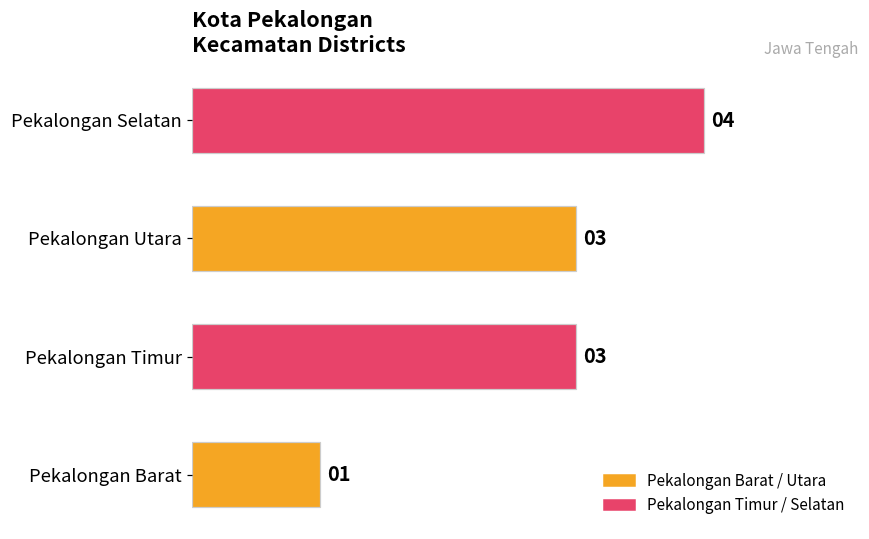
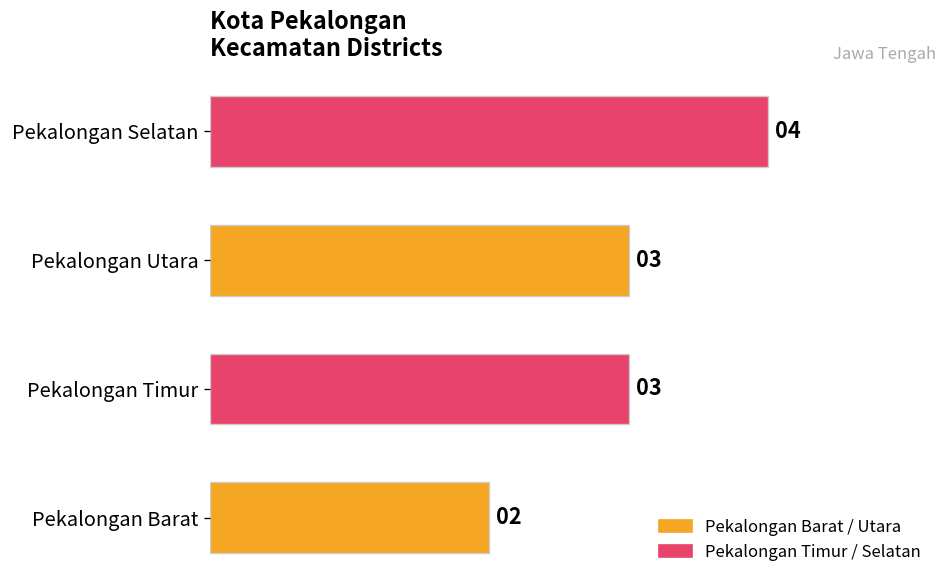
  {
    "Pekalongan Selatan": "04",
    "Pekalongan Utara": "03",
    "Pekalongan Timur": "03",
-   "Pekalongan Barat": "01"
+   "Pekalongan Barat": "02"
  }
